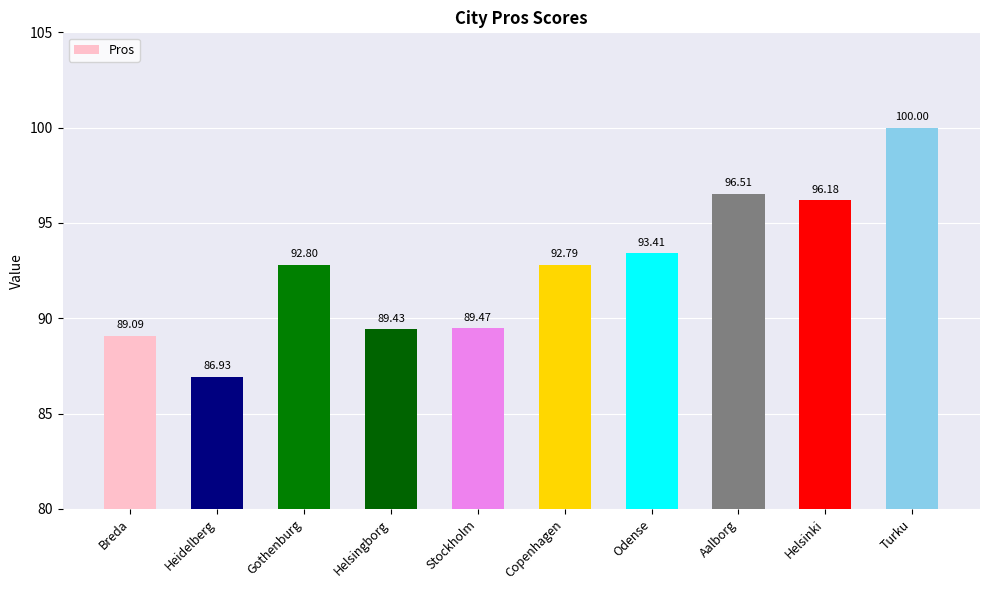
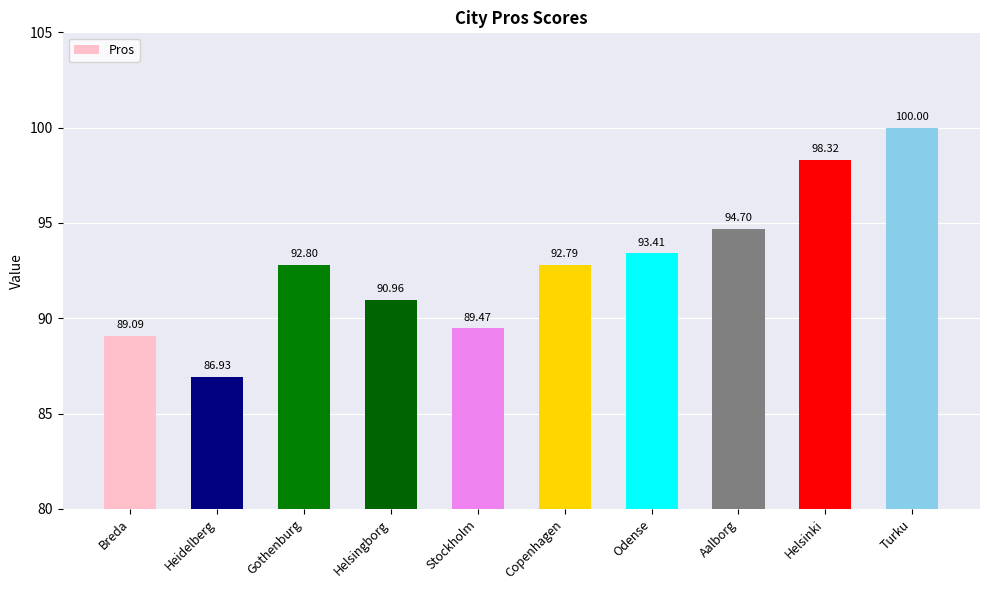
  {
    "Breda": 89.09,
    "Heidelberg": 86.93,
    "Gothenburg": 92.80,
-   "Helsingborg": 89.43,
+   "Helsingborg": 90.96,
    "Stockholm": 89.47,
    "Copenhagen": 92.79,
    "Odense": 93.41,
-   "Aalborg": 96.51,
-   "Helsinki": 96.18,
+   "Aalborg": 94.70,
+   "Helsinki": 98.32,
    "Turku": 100.00
  }
